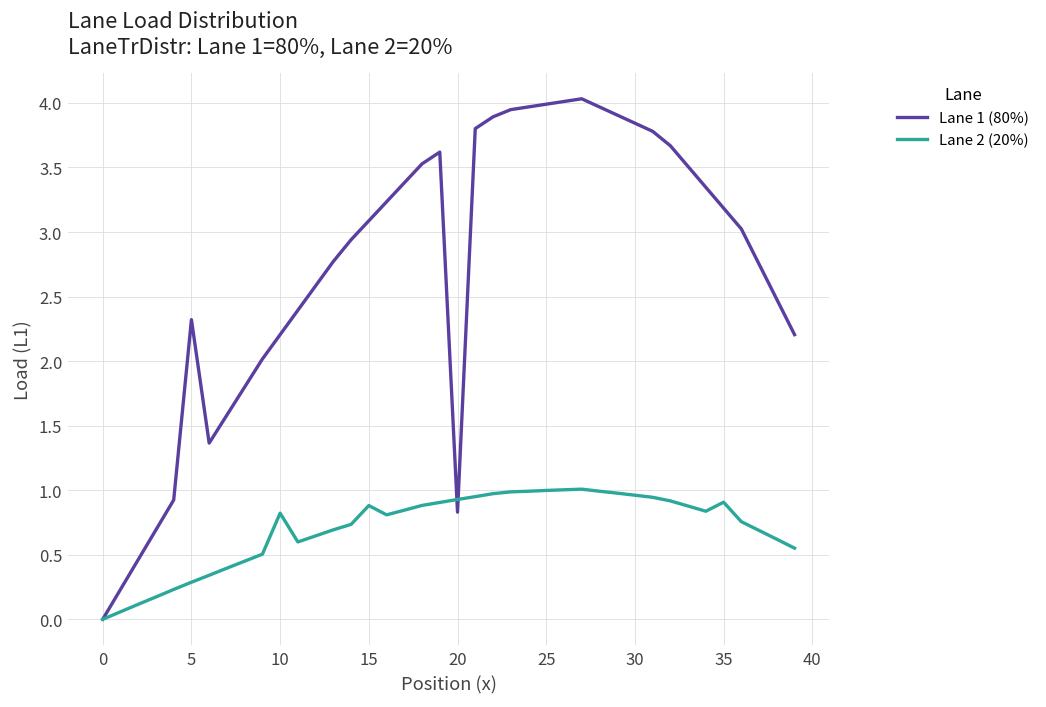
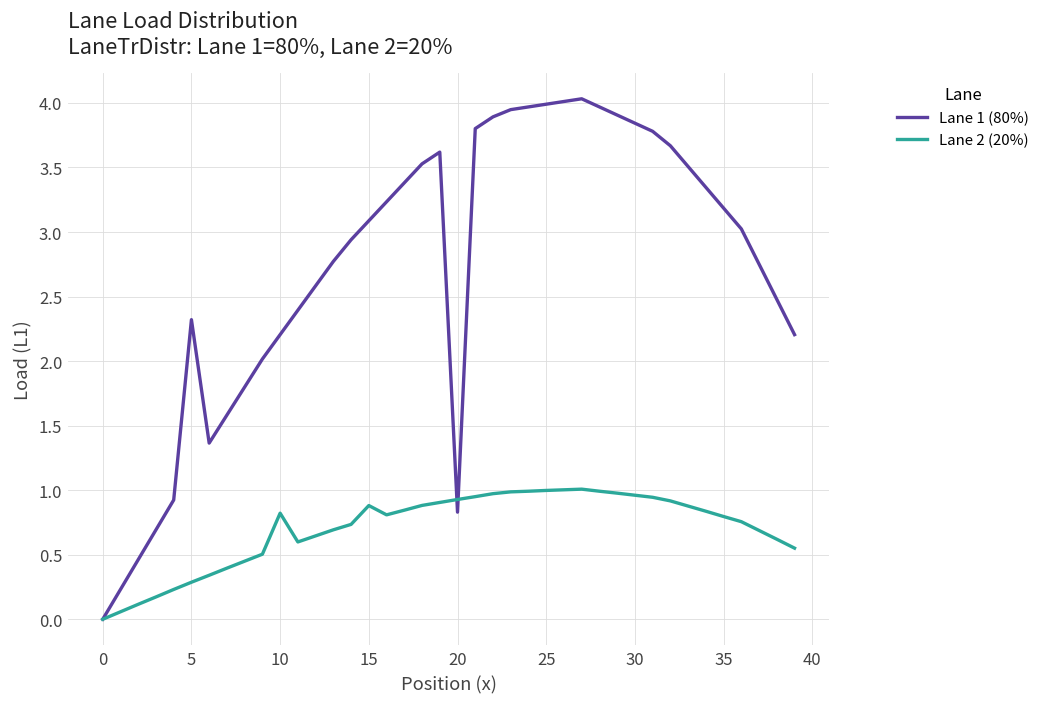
  {
    "Lane 1 (80%)": {
      "5": 2.32,
      "10": 2.21,
      "15": 3.09,
      "20": 0.83,
      "25": 3.99,
      "30": 3.84,
      "35": 3.19
    },
    "Lane 2 (20%)": {
      "5": 0.29,
      "10": 0.82,
      "15": 0.88,
      "20": 0.93,
      "25": 1.00,
      "30": 0.96,
-     "35": 0.91
+     "35": 0.80
    }
  }
